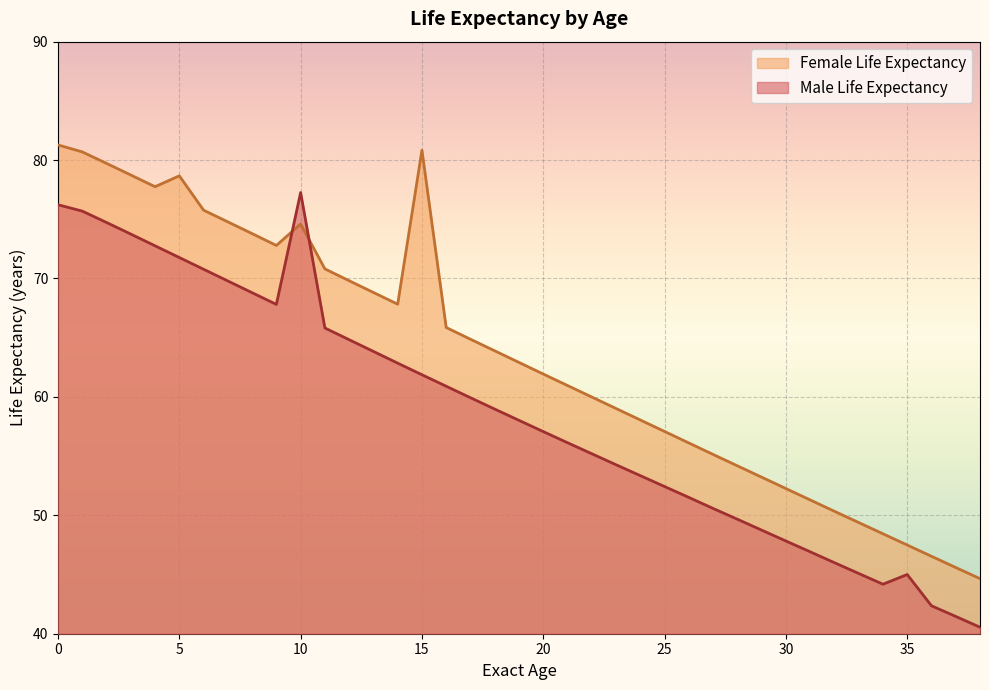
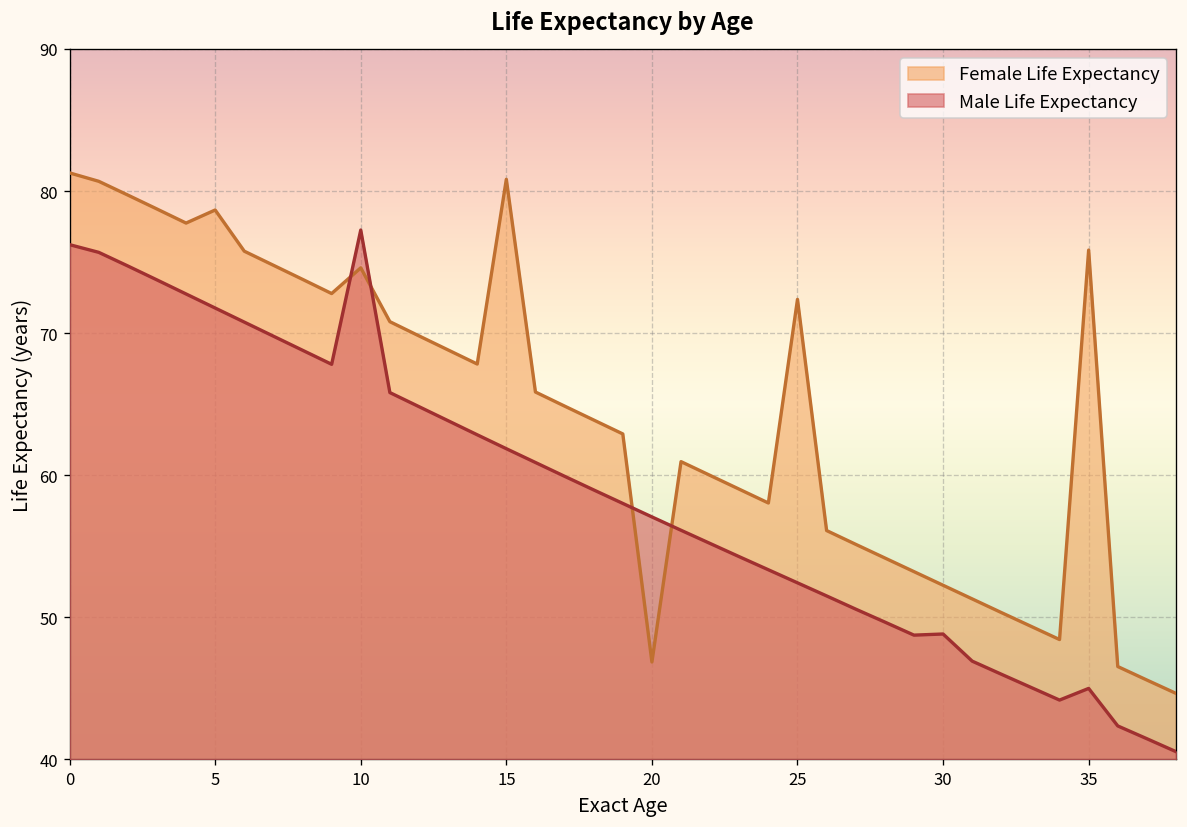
  {
    "Female Life Expectancy": {
      "0": 81.3,
      "5": 78.7,
      "10": 74.6,
      "15": 80.8,
-     "20": 61.9,
-     "25": 57.1,
+     "20": 46.9,
+     "25": 72.4,
      "30": 52.3,
-     "35": 47.5
+     "35": 75.9
    },
    "Male Life Expectancy": {
      "0": 76.2,
      "5": 71.8,
      "10": 77.3,
      "15": 61.9,
      "20": 57.1,
      "25": 52.4,
-     "30": 47.8,
+     "30": 48.8,
      "35": 45.0
    }
  }
